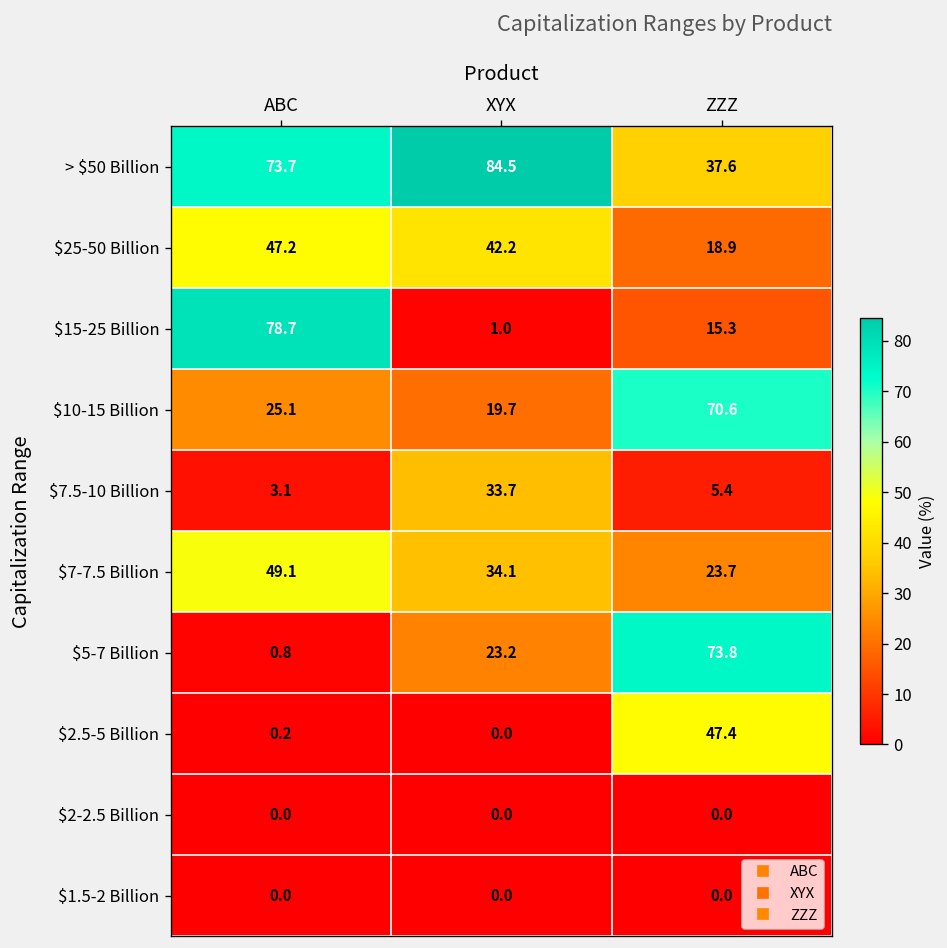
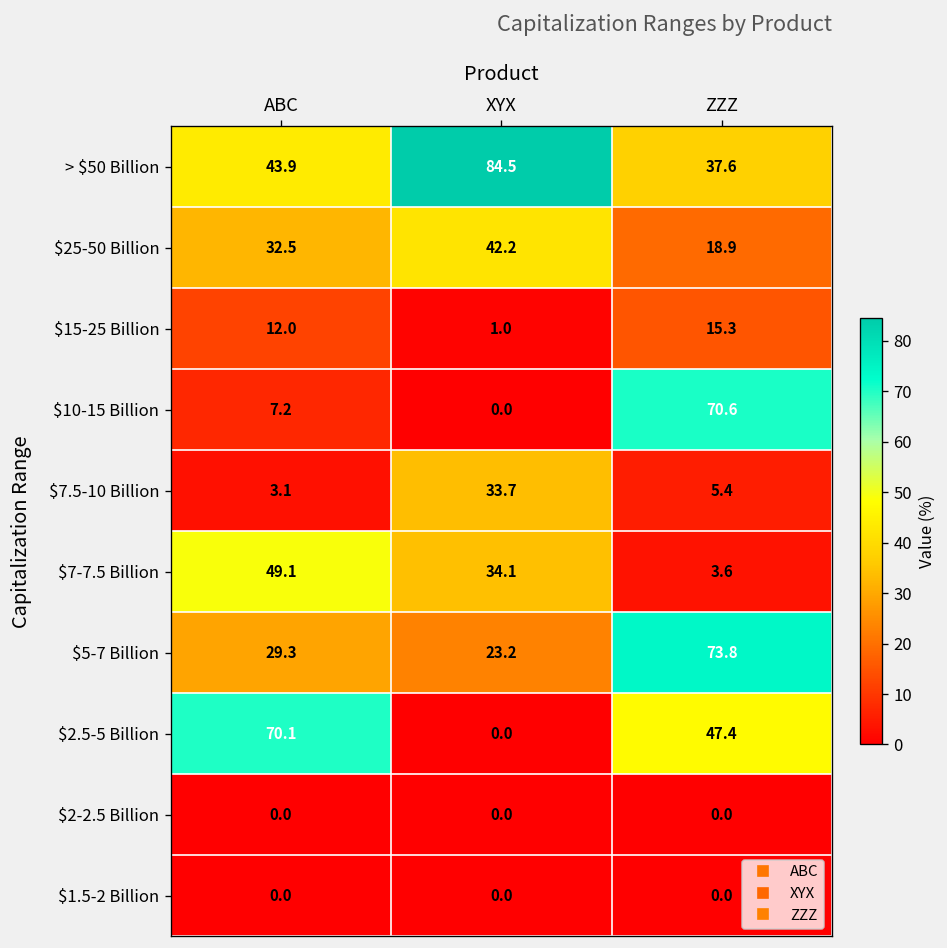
  {
    "> $50 Billion": {
-     "ABC": 73.7,
+     "ABC": 43.9,
      "XYX": 84.5,
      "ZZZ": 37.6
    },
    "$25-50 Billion": {
-     "ABC": 47.2,
+     "ABC": 32.5,
      "XYX": 42.2,
      "ZZZ": 18.9
    },
    "$15-25 Billion": {
-     "ABC": 78.7,
+     "ABC": 12.0,
      "XYX": 1.0,
      "ZZZ": 15.3
    },
    "$10-15 Billion": {
-     "ABC": 25.1,
-     "XYX": 19.7,
+     "ABC": 7.2,
+     "XYX": 0.0,
      "ZZZ": 70.6
    },
    "$7.5-10 Billion": {
      "ABC": 3.1,
      "XYX": 33.7,
      "ZZZ": 5.4
    },
    "$7-7.5 Billion": {
      "ABC": 49.1,
      "XYX": 34.1,
-     "ZZZ": 23.7
+     "ZZZ": 3.6
    },
    "$5-7 Billion": {
-     "ABC": 0.8,
+     "ABC": 29.3,
      "XYX": 23.2,
      "ZZZ": 73.8
    },
    "$2.5-5 Billion": {
-     "ABC": 0.2,
+     "ABC": 70.1,
      "XYX": 0.0,
      "ZZZ": 47.4
    },
    "$2-2.5 Billion": {
      "ABC": 0.0,
      "XYX": 0.0,
      "ZZZ": 0.0
    },
    "$1.5-2 Billion": {
      "ABC": 0.0,
      "XYX": 0.0,
      "ZZZ": 0.0
    }
  }
